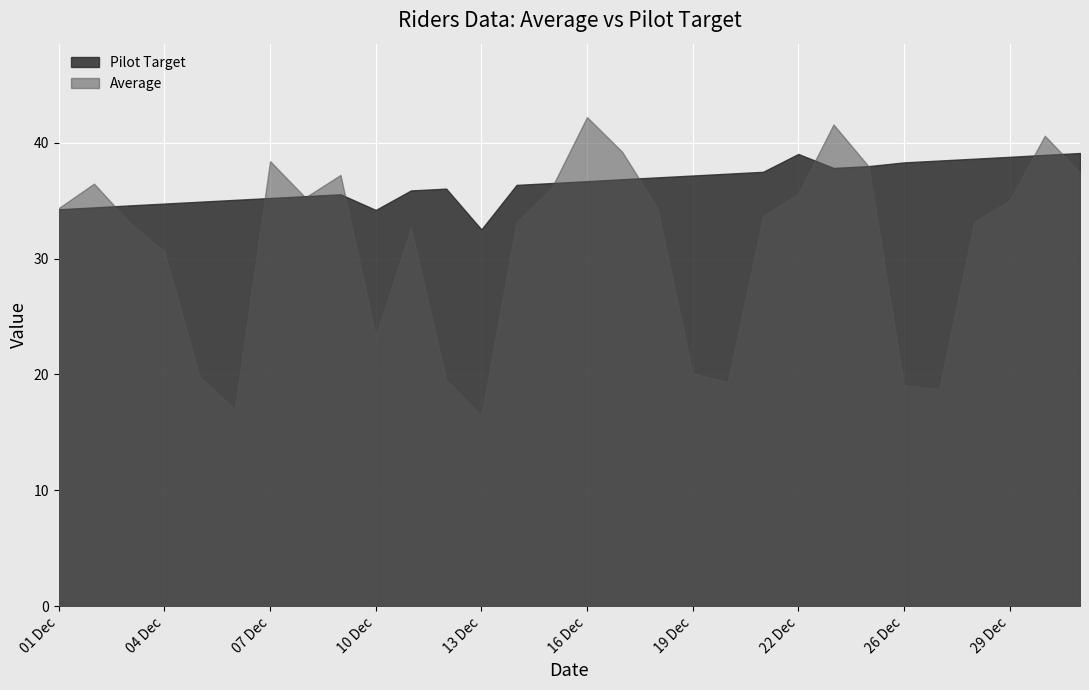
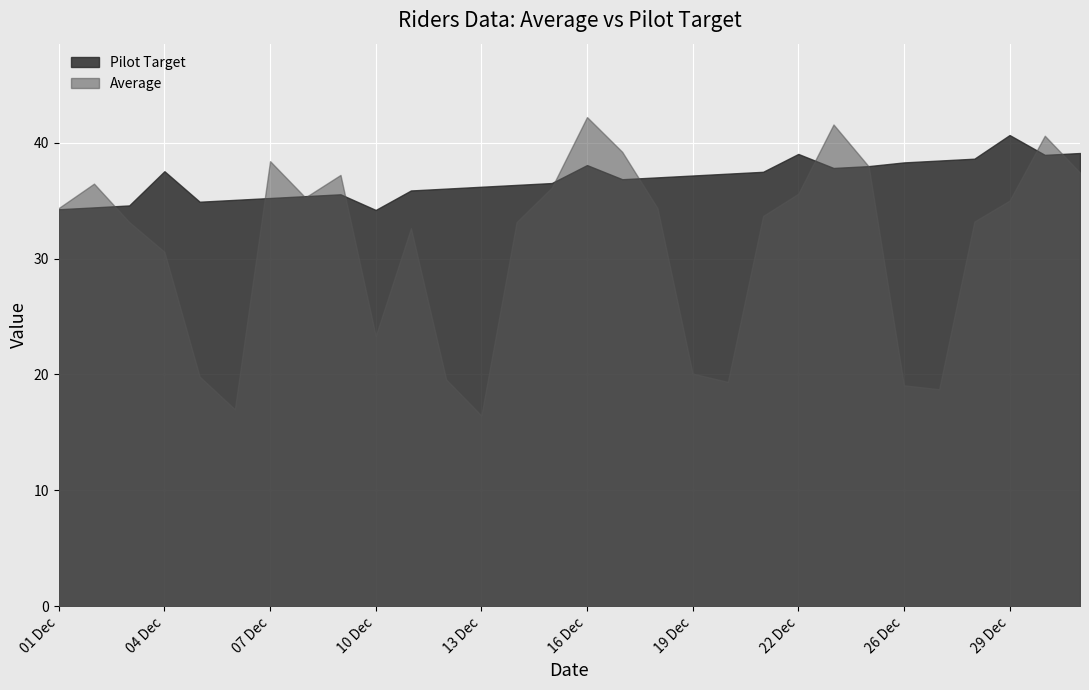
  {
    "Pilot Target": {
-     "04 Dec": 34.7,
+     "04 Dec": 37.5,
      "07 Dec": 35.2,
      "10 Dec": 34.2,
-     "13 Dec": 32.5,
-     "16 Dec": 36.7,
+     "13 Dec": 36.2,
+     "16 Dec": 38.1,
      "19 Dec": 37.2,
      "22 Dec": 39.0,
      "26 Dec": 38.3,
-     "29 Dec": 38.8
+     "29 Dec": 40.7
    },
    "Average": {
      "04 Dec": 30.6,
      "07 Dec": 38.4,
      "10 Dec": 23.3,
      "13 Dec": 16.5,
      "16 Dec": 42.2,
      "19 Dec": 20.1,
      "22 Dec": 35.6,
      "26 Dec": 19.1,
      "29 Dec": 35.0
    }
  }
